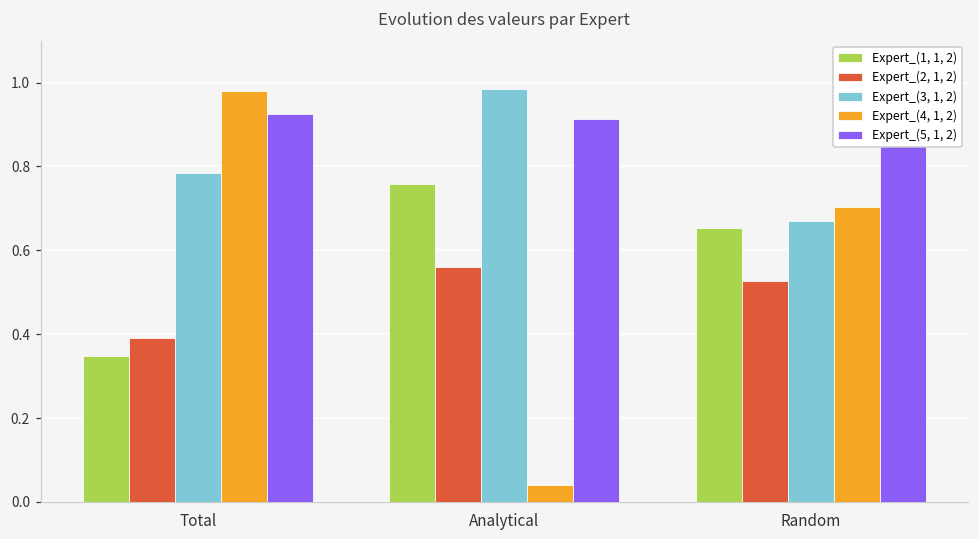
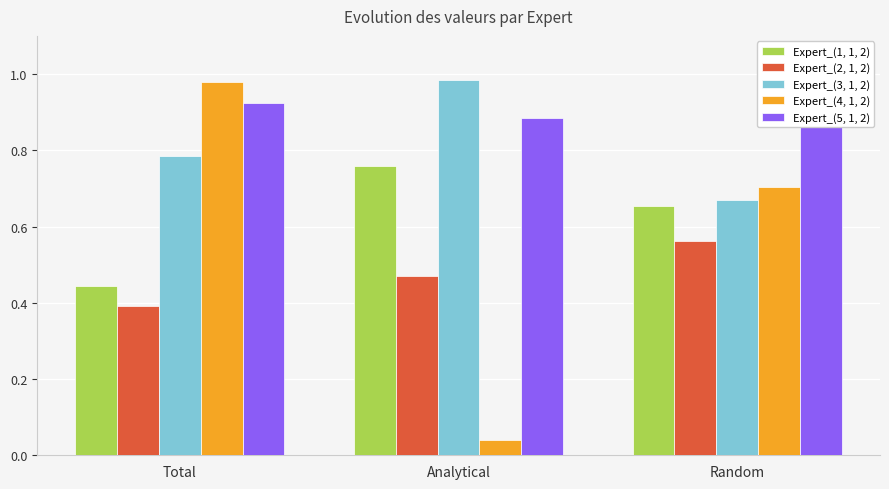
  {
    "Expert_(1, 1, 2)": {
-     "Total": 0.35,
+     "Total": 0.44,
      "Analytical": 0.76,
      "Random": 0.65
    },
    "Expert_(2, 1, 2)": {
      "Total": 0.39,
-     "Analytical": 0.56,
-     "Random": 0.53
+     "Analytical": 0.47,
+     "Random": 0.56
    },
    "Expert_(3, 1, 2)": {
      "Total": 0.78,
      "Analytical": 0.99,
      "Random": 0.67
    },
    "Expert_(4, 1, 2)": {
      "Total": 0.98,
      "Analytical": 0.04,
      "Random": 0.70
    },
    "Expert_(5, 1, 2)": {
      "Total": 0.92,
-     "Analytical": 0.91
+     "Analytical": 0.88
    }
  }
